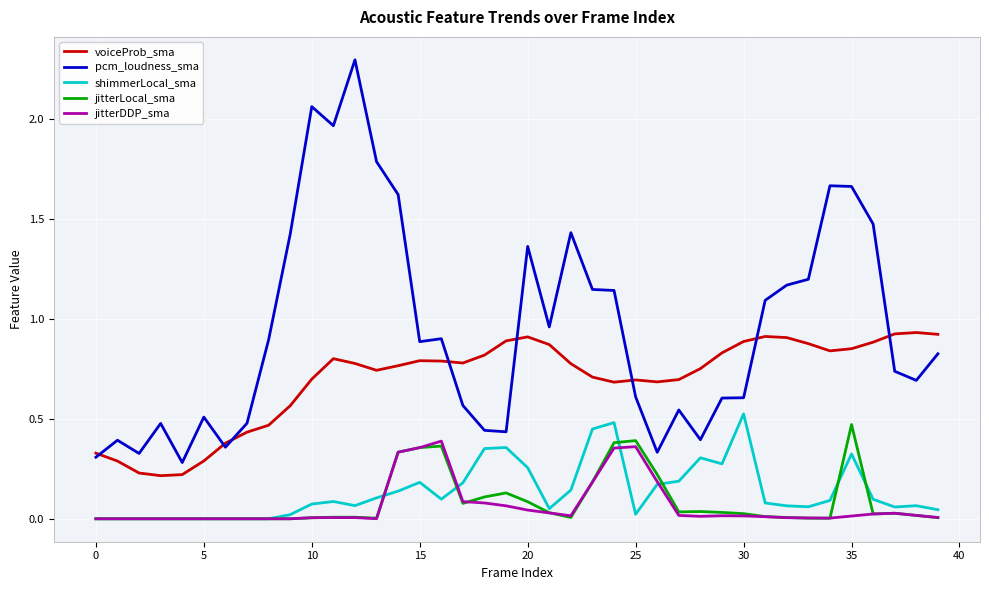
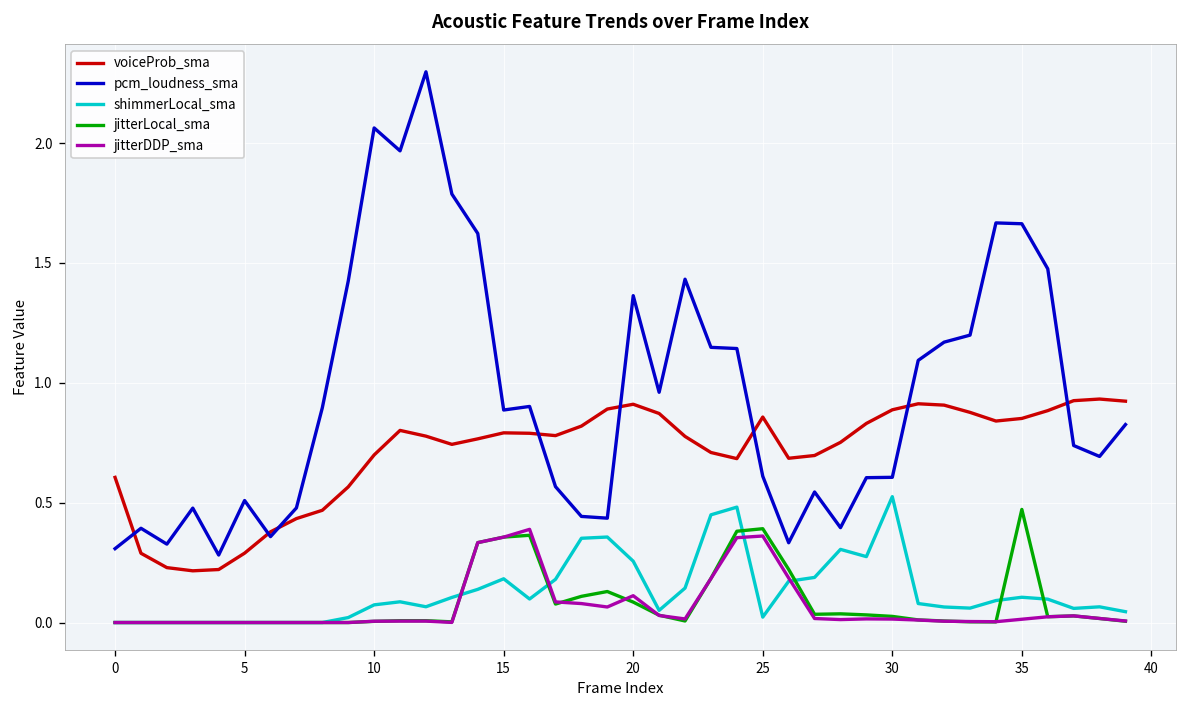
  {
    "voiceProb_sma": {
-     "0": 0.33,
+     "0": 0.61,
      "5": 0.29,
      "10": 0.70,
      "15": 0.79,
      "20": 0.91,
-     "25": 0.69,
+     "25": 0.86,
      "30": 0.89,
      "35": 0.85
    },
    "pcm_loudness_sma": {
      "0": 0.31,
      "5": 0.51,
      "10": 2.06,
      "15": 0.89,
      "20": 1.36,
      "25": 0.61,
      "30": 0.61,
      "35": 1.66
    },
    "shimmerLocal_sma": {
      "10": 0.07,
      "15": 0.18,
      "20": 0.26,
      "25": 0.02,
      "30": 0.52,
-     "35": 0.32
+     "35": 0.11
    },
    "jitterLocal_sma": {
      "20": 0.09,
      "25": 0.39,
      "35": 0.47
    },
    "jitterDDP_sma": {
-     "20": 0.04,
+     "20": 0.11,
      "25": 0.36,
      "35": 0.01
    }
  }
